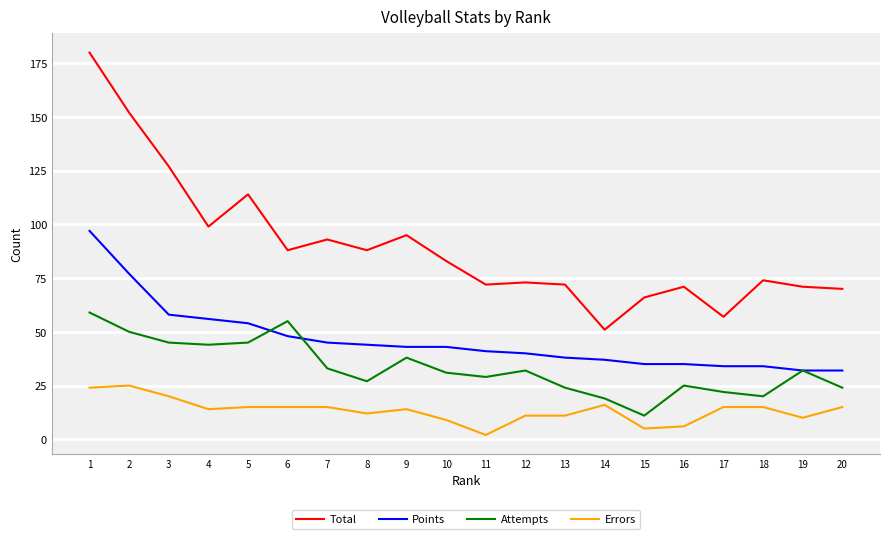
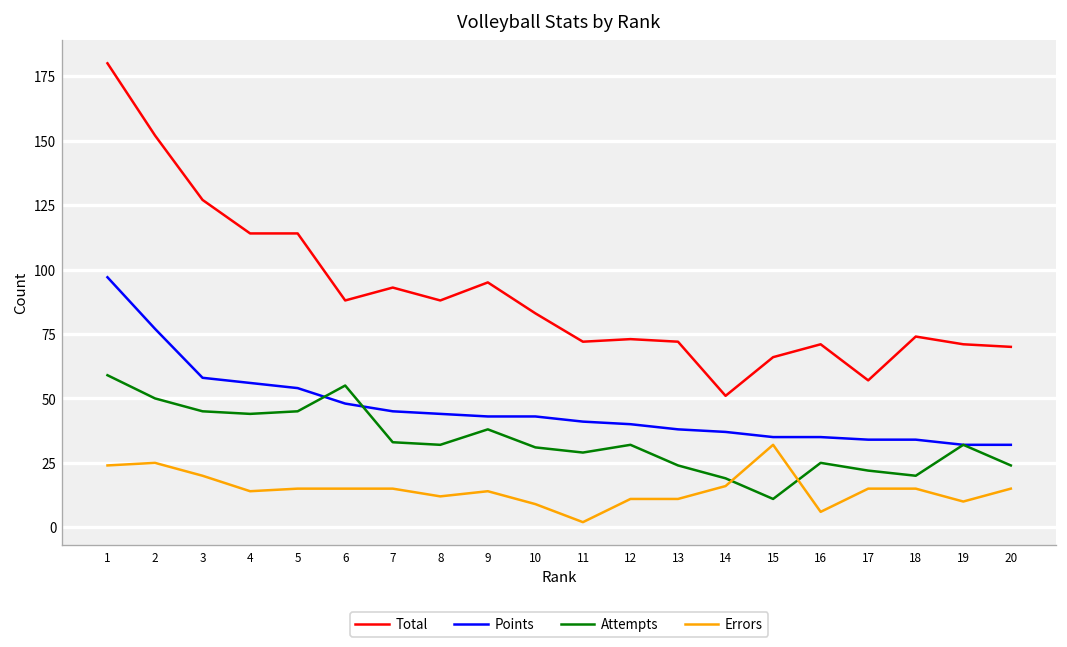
  {
    "Total": {
      "1": 180,
      "2": 152,
      "3": 127,
-     "4": 99,
+     "4": 114,
      "5": 114,
      "6": 88,
      "7": 93,
      "8": 88,
      "9": 95,
      "10": 83,
      "11": 72,
      "12": 73,
      "13": 72,
      "14": 51,
      "15": 66,
      "16": 71,
      "17": 57,
      "18": 74,
      "19": 71,
      "20": 70
    },
    "Points": {
      "1": 97,
      "2": 77,
      "3": 58,
      "4": 56,
      "5": 54,
      "6": 48,
      "7": 45,
      "8": 44,
      "9": 43,
      "10": 43,
      "11": 41,
      "12": 40,
      "13": 38,
      "14": 37,
      "15": 35,
      "16": 35,
      "17": 34,
      "18": 34,
      "20": 32
    },
    "Attempts": {
      "1": 59,
      "2": 50,
      "3": 45,
      "4": 44,
      "5": 45,
      "6": 55,
      "7": 33,
-     "8": 27,
+     "8": 32,
      "9": 38,
      "10": 31,
      "11": 29,
      "12": 32,
      "13": 24,
      "14": 19,
      "15": 11,
      "16": 25,
      "17": 22,
      "18": 20,
      "20": 24
    },
    "Errors": {
      "1": 24,
      "2": 25,
      "3": 20,
      "4": 14,
      "5": 15,
      "6": 15,
      "7": 15,
      "8": 12,
      "9": 14,
      "10": 9,
      "11": 2,
      "12": 11,
      "13": 11,
      "14": 16,
-     "15": 5,
+     "15": 32,
      "16": 6,
      "17": 15,
      "18": 15,
      "19": 10,
      "20": 15
    }
  }
